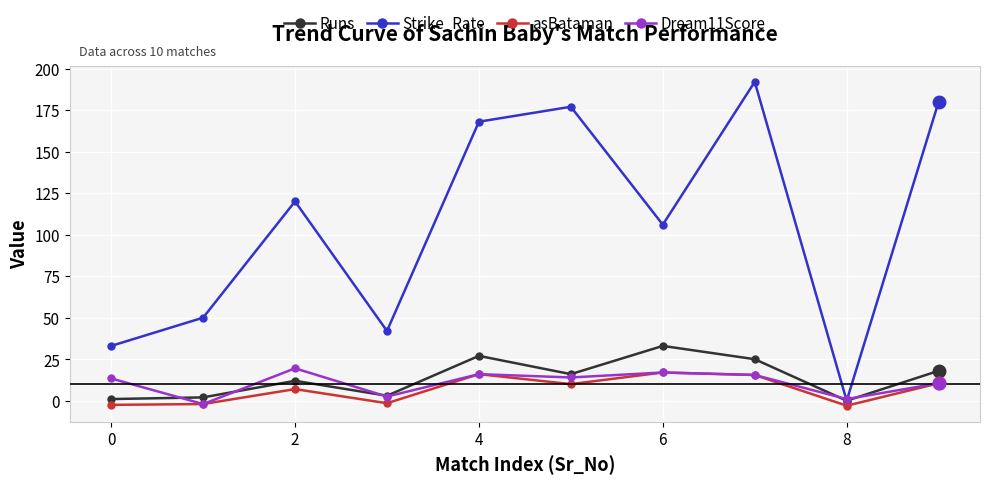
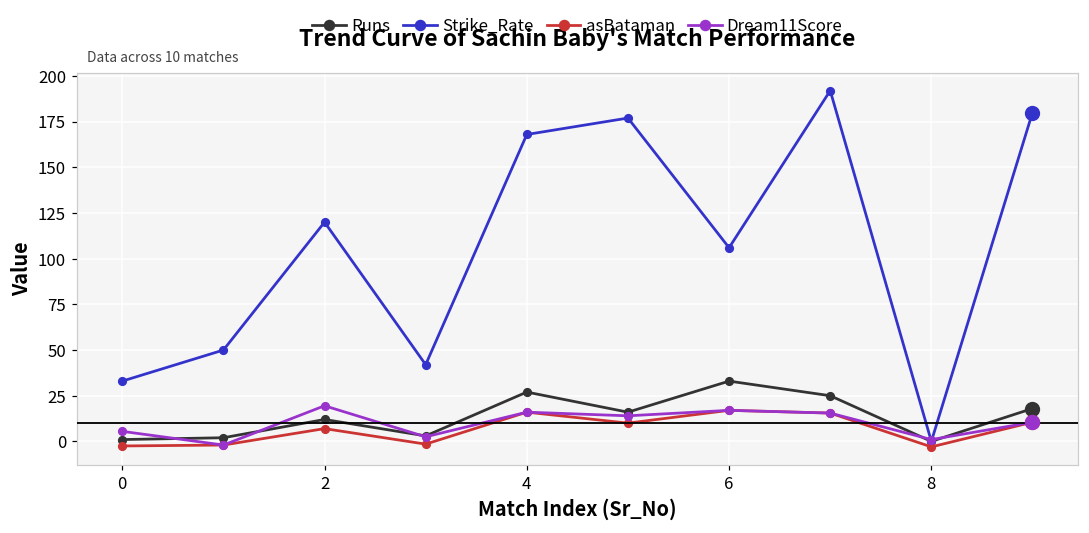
  {
    "Dream11Score": {
-     "0": 13,
+     "0": 6,
      "2": 20
    }
  }
